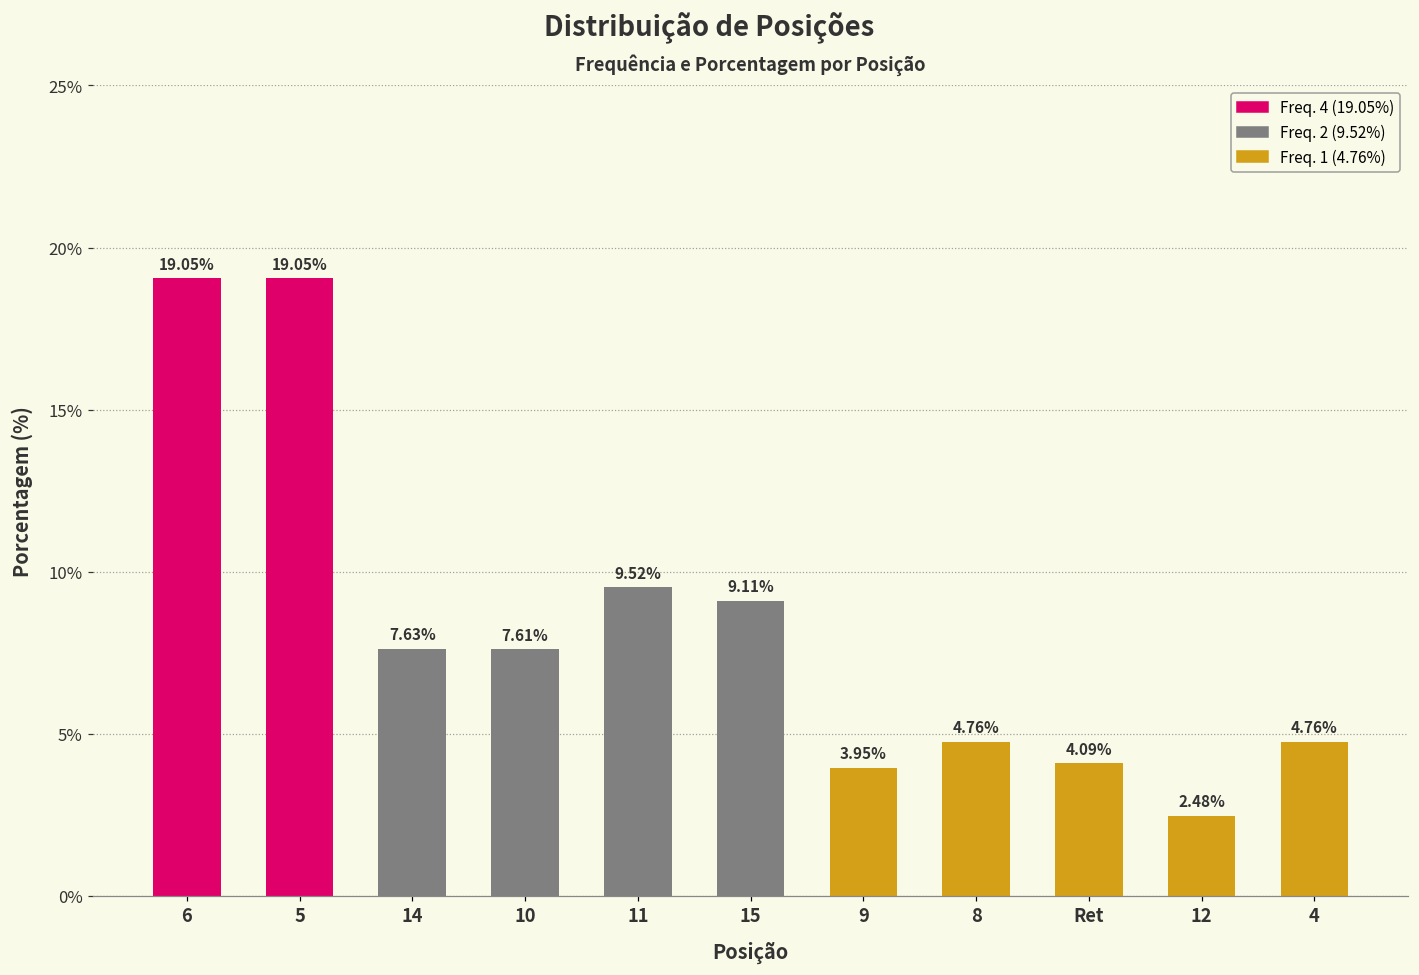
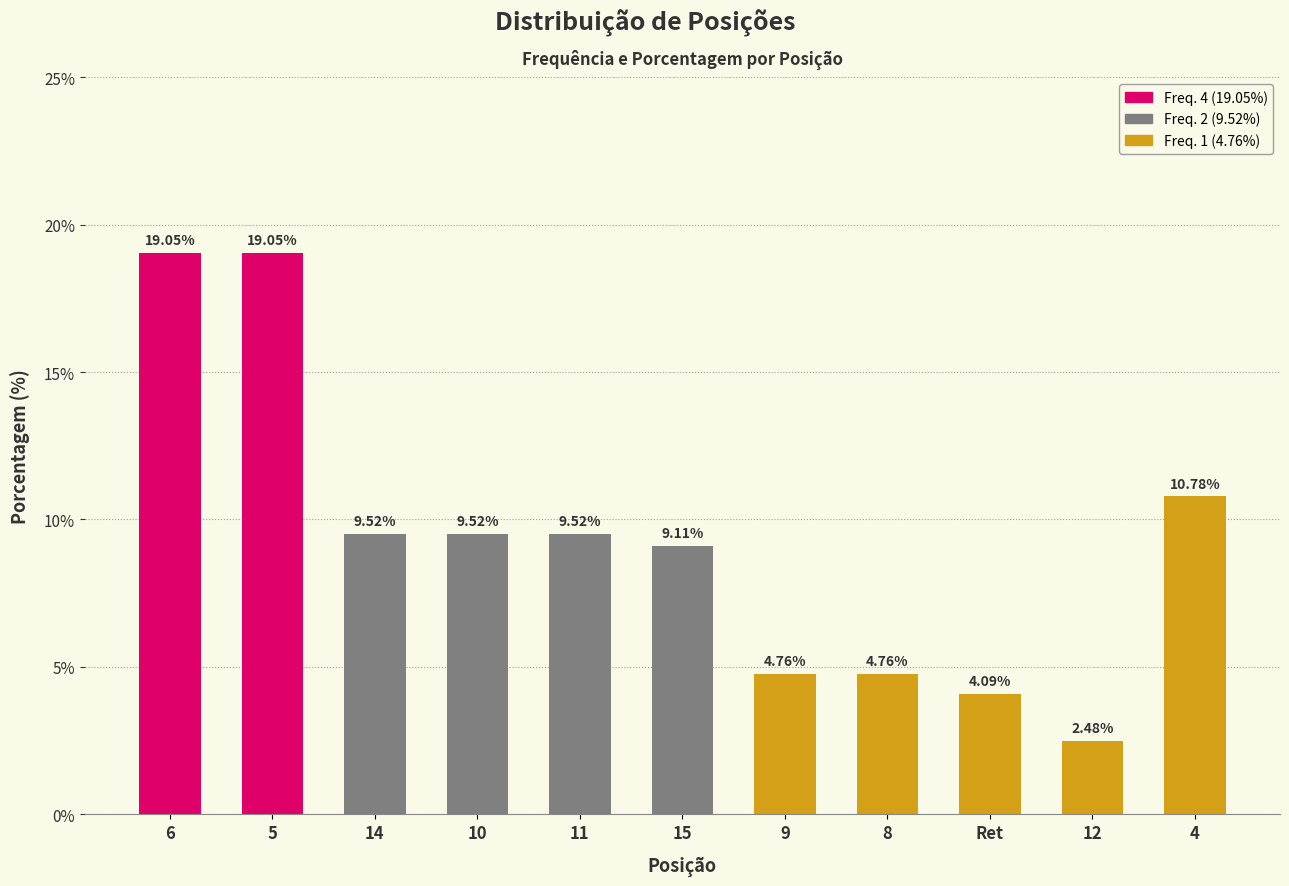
  {
    "6": "19.05%",
    "5": "19.05%",
-   "14": "7.63%",
-   "10": "7.61%",
+   "14": "9.52%",
+   "10": "9.52%",
    "11": "9.52%",
    "15": "9.11%",
-   "9": "3.95%",
+   "9": "4.76%",
    "8": "4.76%",
    "Ret": "4.09%",
    "12": "2.48%",
-   "4": "4.76%"
+   "4": "10.78%"
  }
